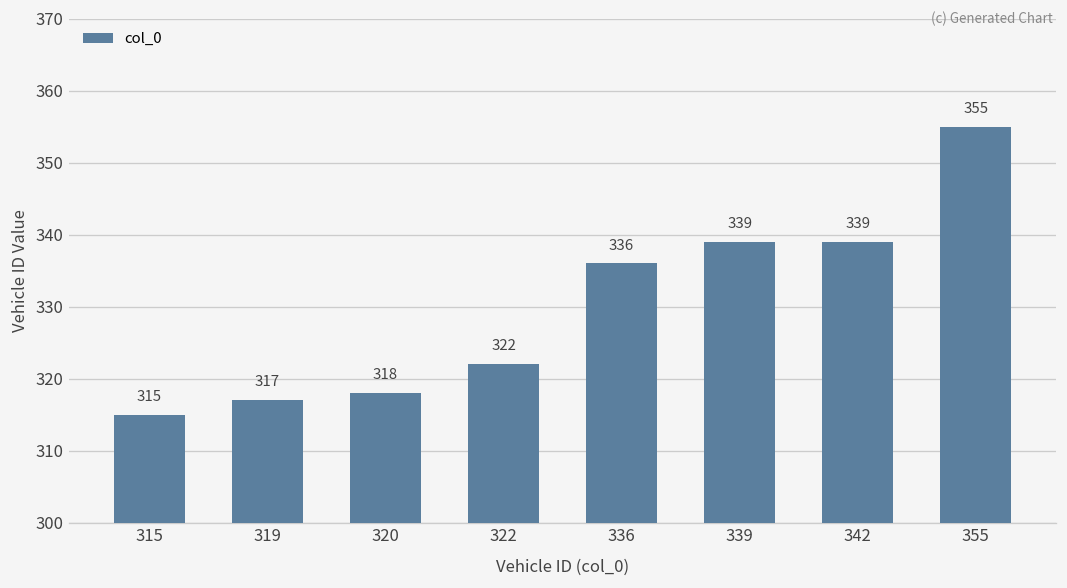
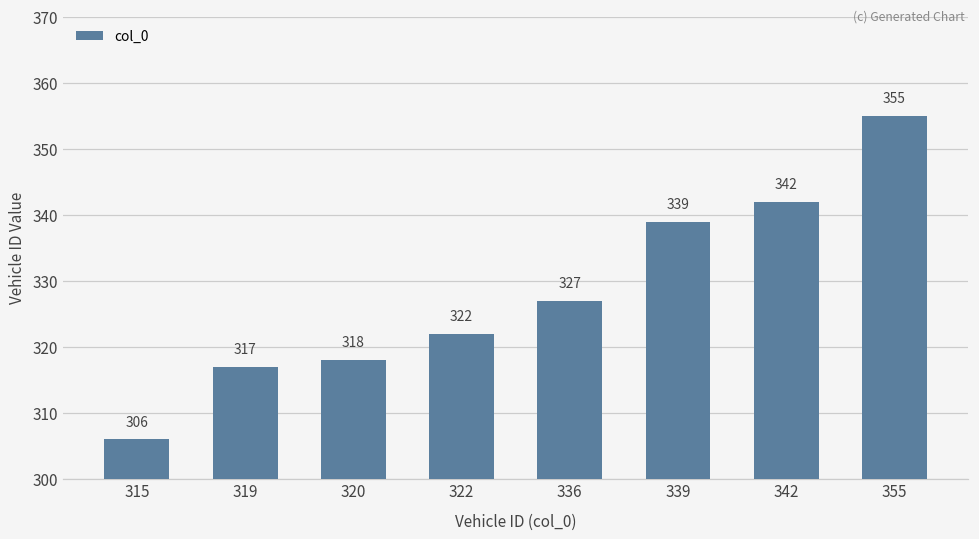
  {
-   "315": 315,
+   "315": 306,
    "319": 317,
    "320": 318,
    "322": 322,
-   "336": 336,
+   "336": 327,
    "339": 339,
-   "342": 339,
+   "342": 342,
    "355": 355
  }
